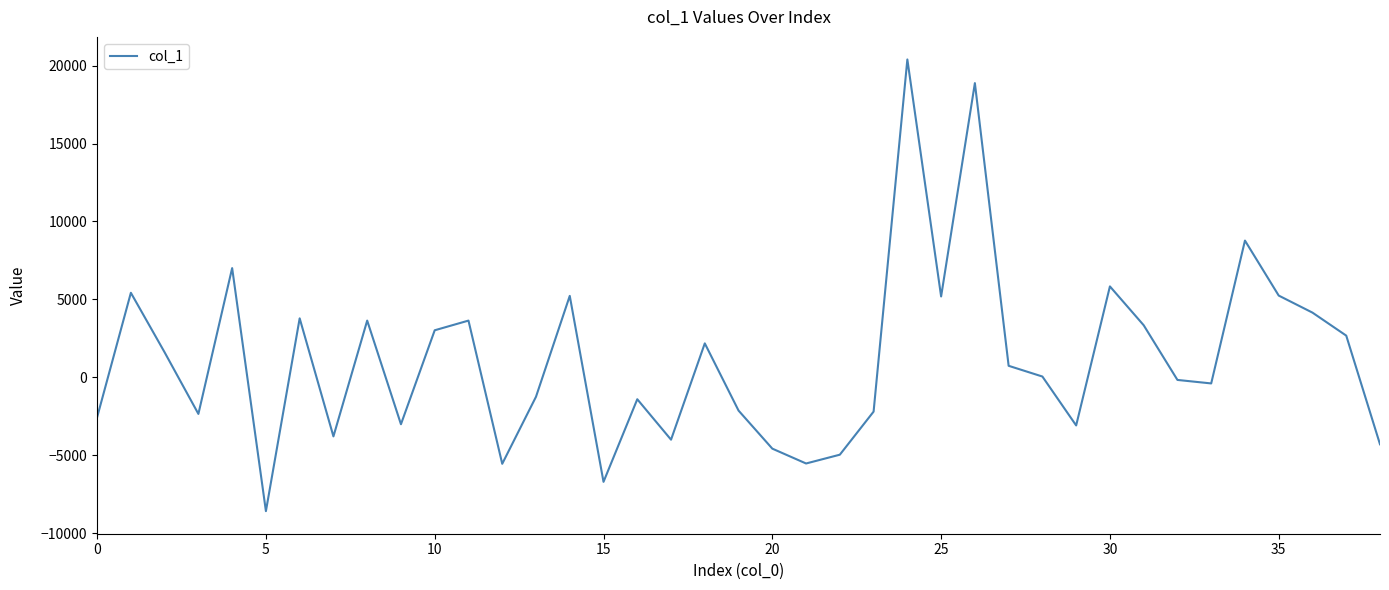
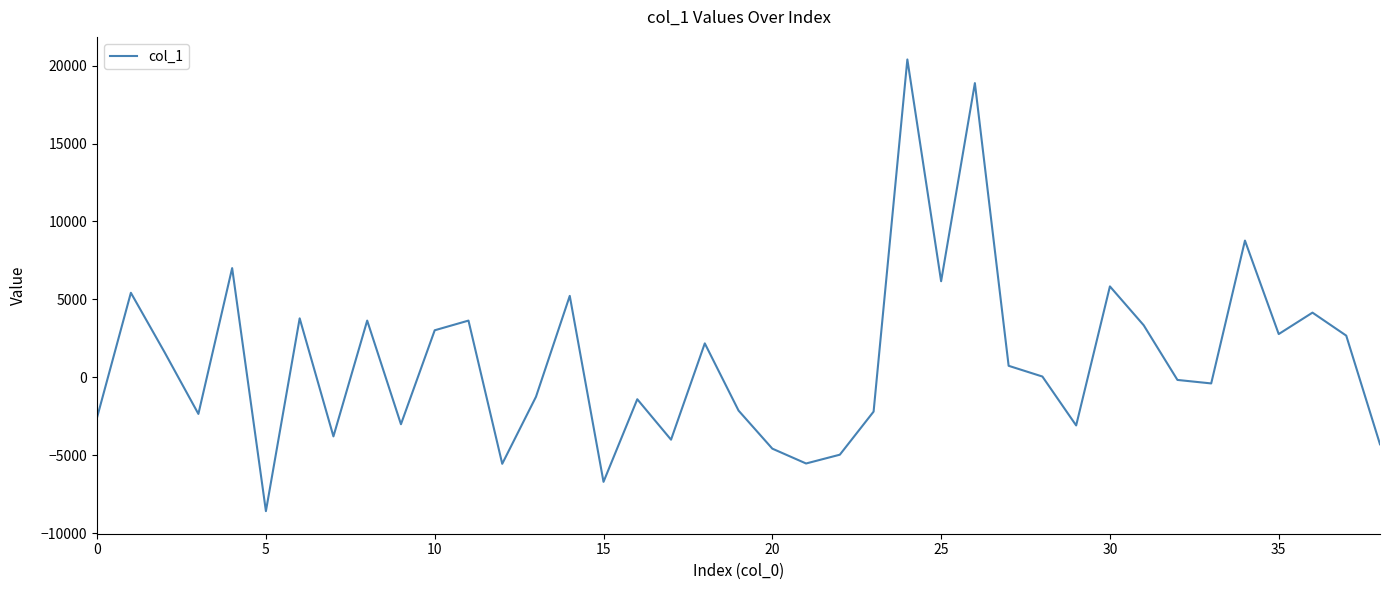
  {
    "0": -2600,
    "5": -8600,
    "10": 3000,
    "15": -6700,
    "20": -4600,
-   "25": 5200,
+   "25": 6200,
    "30": 5800,
-   "35": 5200
+   "35": 2800
  }
